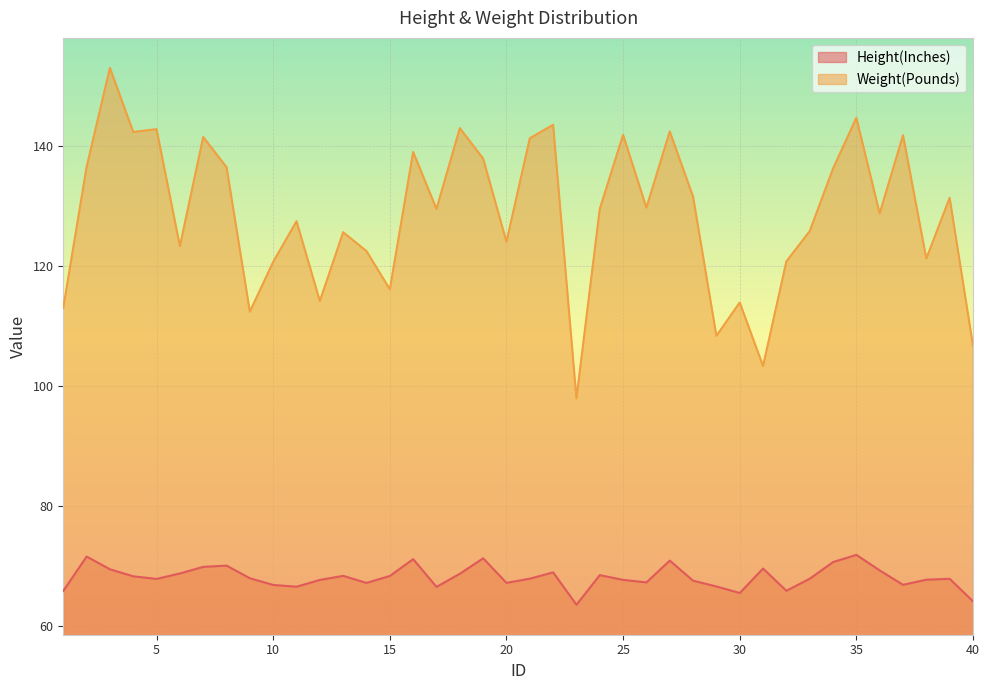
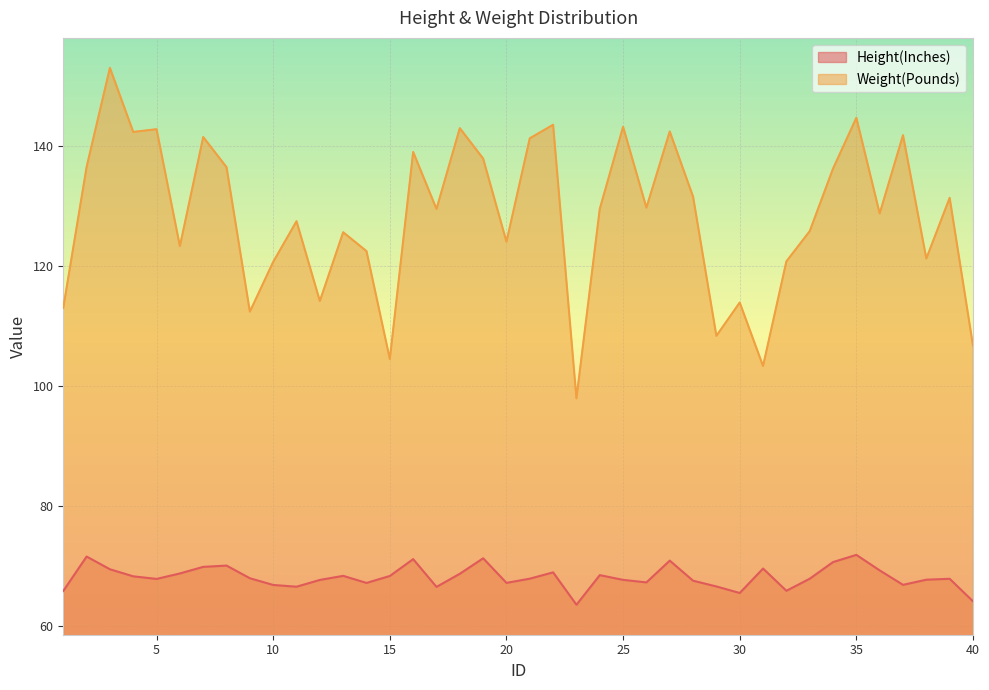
  {
    "Height(Inches)": {
      "5": 68,
      "10": 67,
      "15": 68,
      "20": 67,
      "25": 68,
      "30": 65,
      "35": 72,
      "40": 64
    },
    "Weight(Pounds)": {
      "5": 143,
      "10": 121,
-     "15": 116,
+     "15": 104,
      "20": 124,
-     "25": 142,
+     "25": 143,
      "30": 114,
      "35": 145,
      "40": 107
    }
  }
